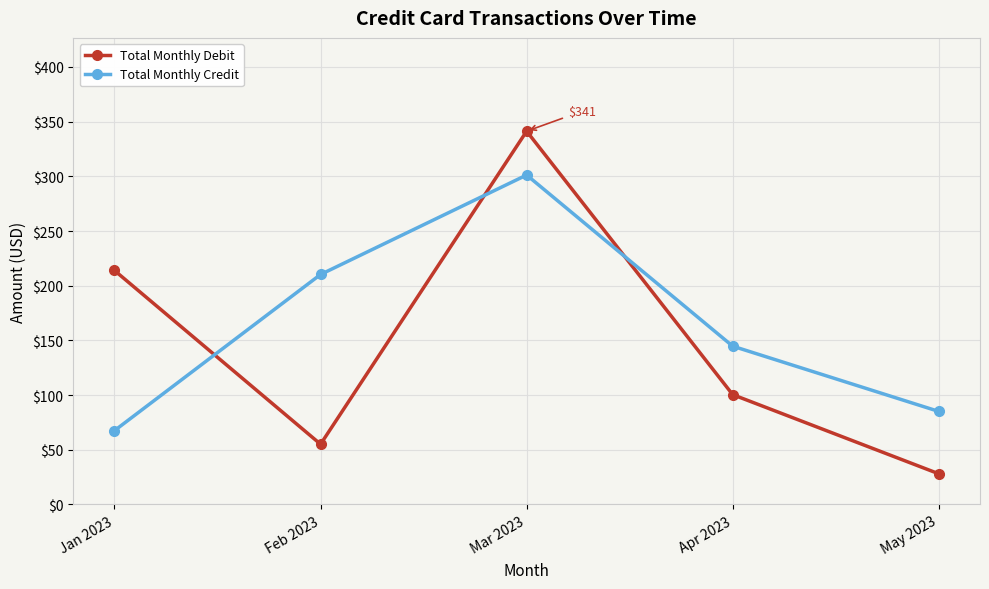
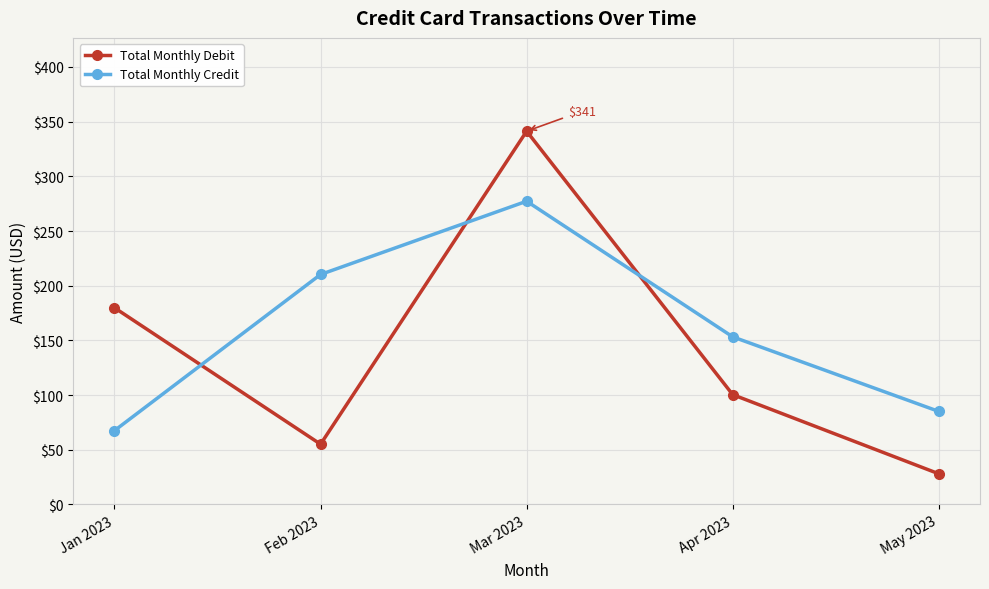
  {
    "Total Monthly Debit": {
-     "Jan 2023": "$214",
+     "Jan 2023": "$180",
      "Feb 2023": "$55",
      "Apr 2023": "$100",
      "May 2023": "$28"
    },
    "Total Monthly Credit": {
      "Jan 2023": "$67",
      "Feb 2023": "$210",
-     "Mar 2023": "$301",
-     "Apr 2023": "$145",
+     "Mar 2023": "$277",
+     "Apr 2023": "$153",
      "May 2023": "$85"
    }
  }
